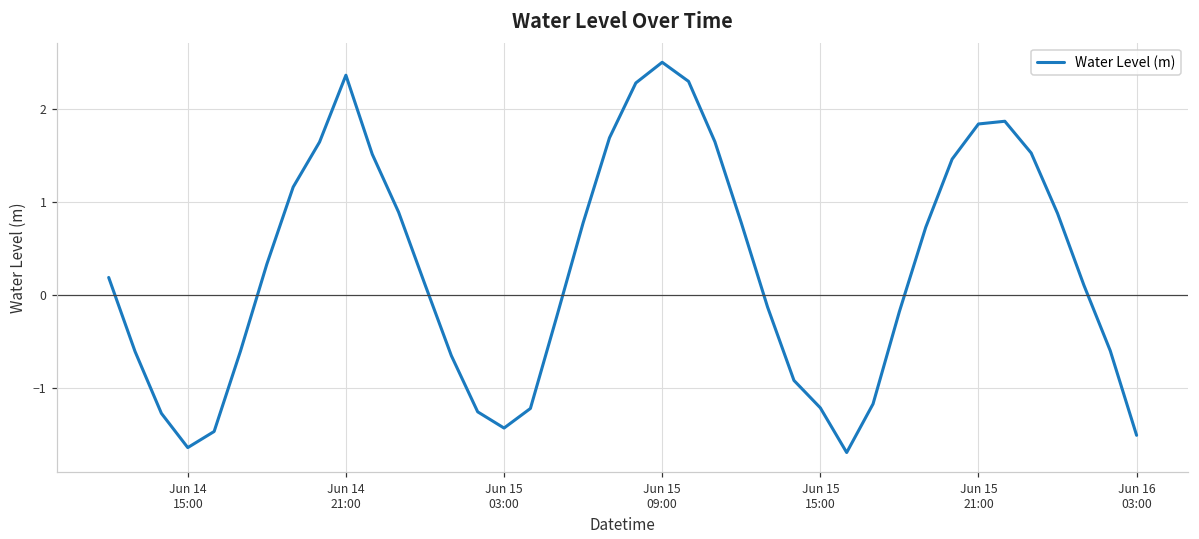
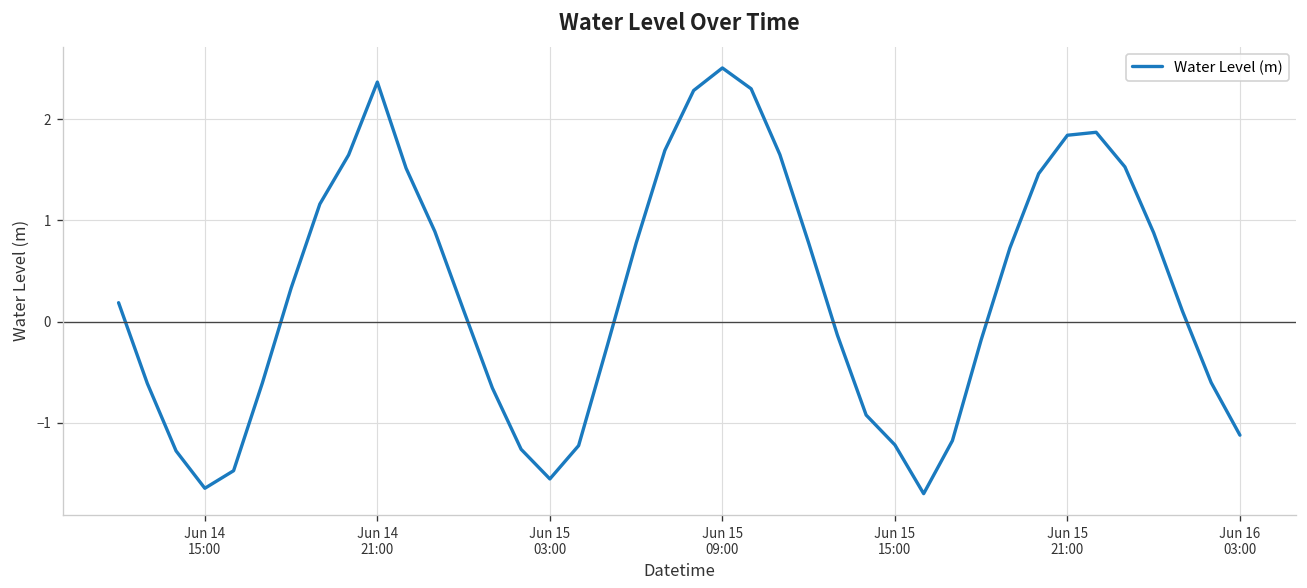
  {
    "Jun 14 15:00": -1.6,
    "Jun 14 21:00": 2.4,
-   "Jun 15 03:00": -1.4,
+   "Jun 15 03:00": -1.6,
    "Jun 15 09:00": 2.5,
    "Jun 15 15:00": -1.2,
    "Jun 15 21:00": 1.8,
-   "Jun 16 03:00": -1.5
+   "Jun 16 03:00": -1.1
  }
